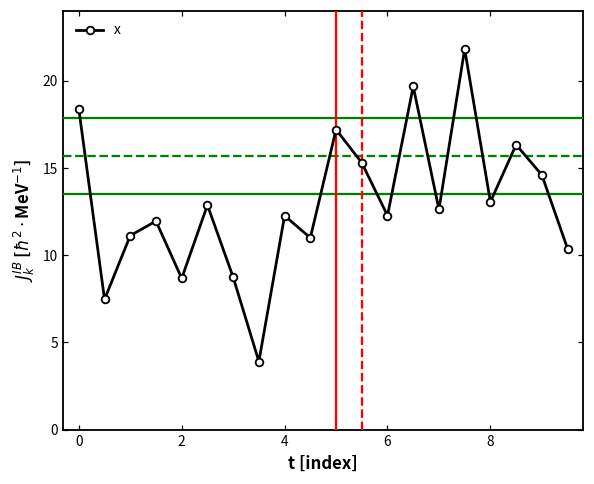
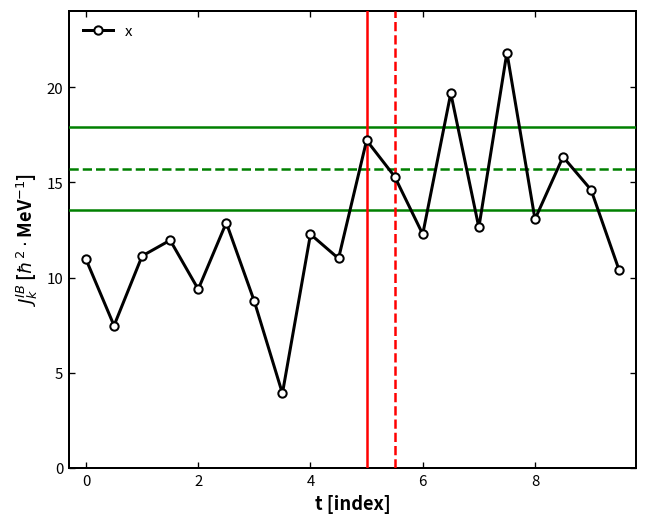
  {
-   "0": 18.4,
-   "2": 8.7,
+   "0": 11.0,
+   "2": 9.4,
    "4": 12.3,
    "6": 12.3,
    "8": 13.1
  }
